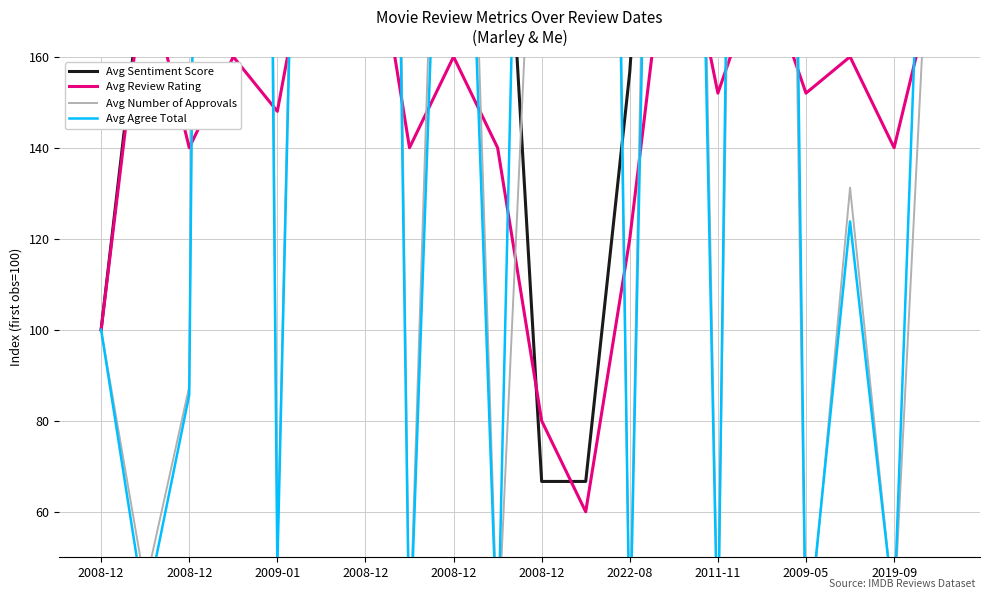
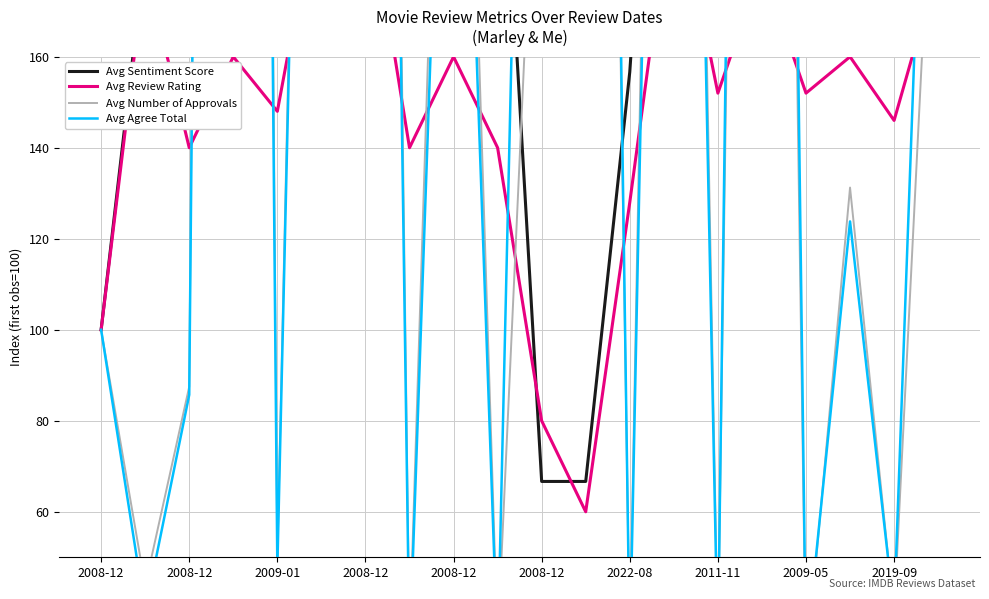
  {
    "Avg Sentiment Score": {
      "2022-08": 157
    },
    "Avg Review Rating": {
      "2009-01": 148,
-     "2022-08": 120,
+     "2022-08": 128,
      "2011-11": 152,
      "2009-05": 152,
-     "2019-09": 140
+     "2019-09": 146
    },
    "Avg Number of Approvals": {
      "2009-01": 50
    }
  }
